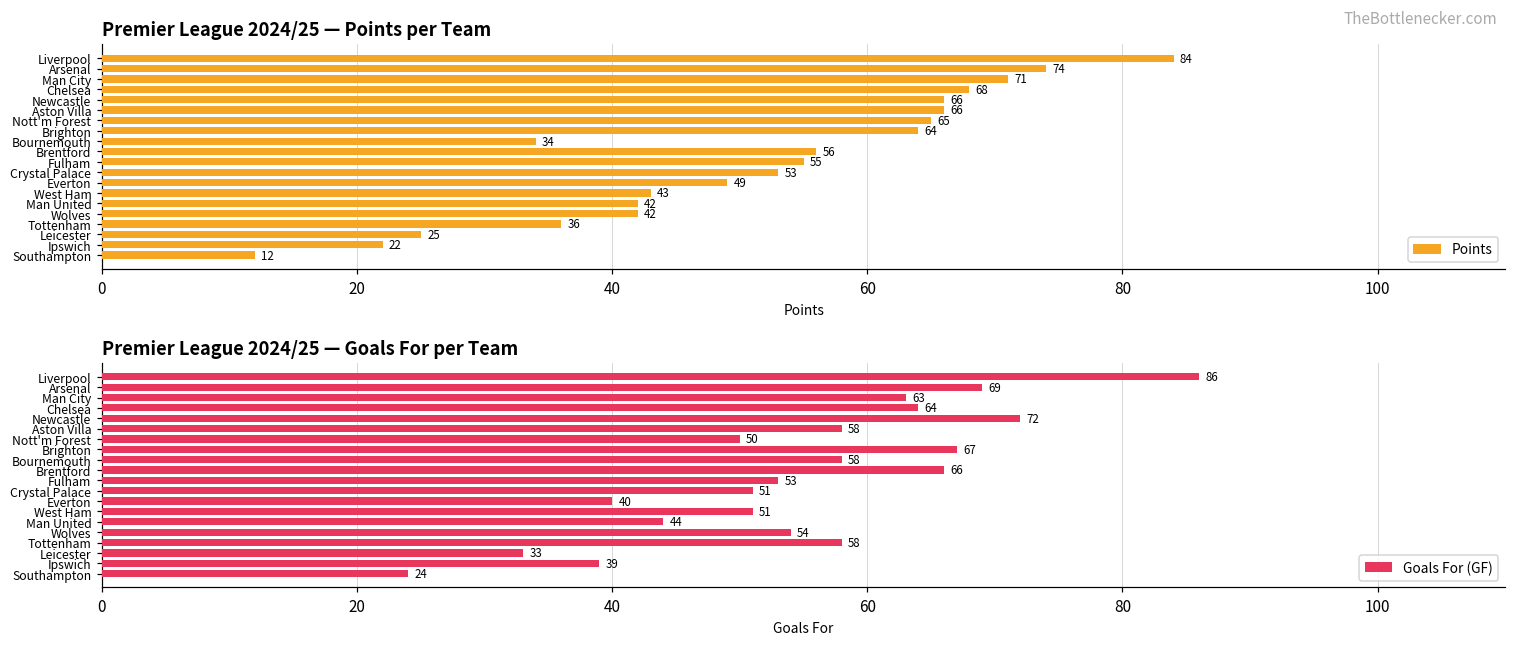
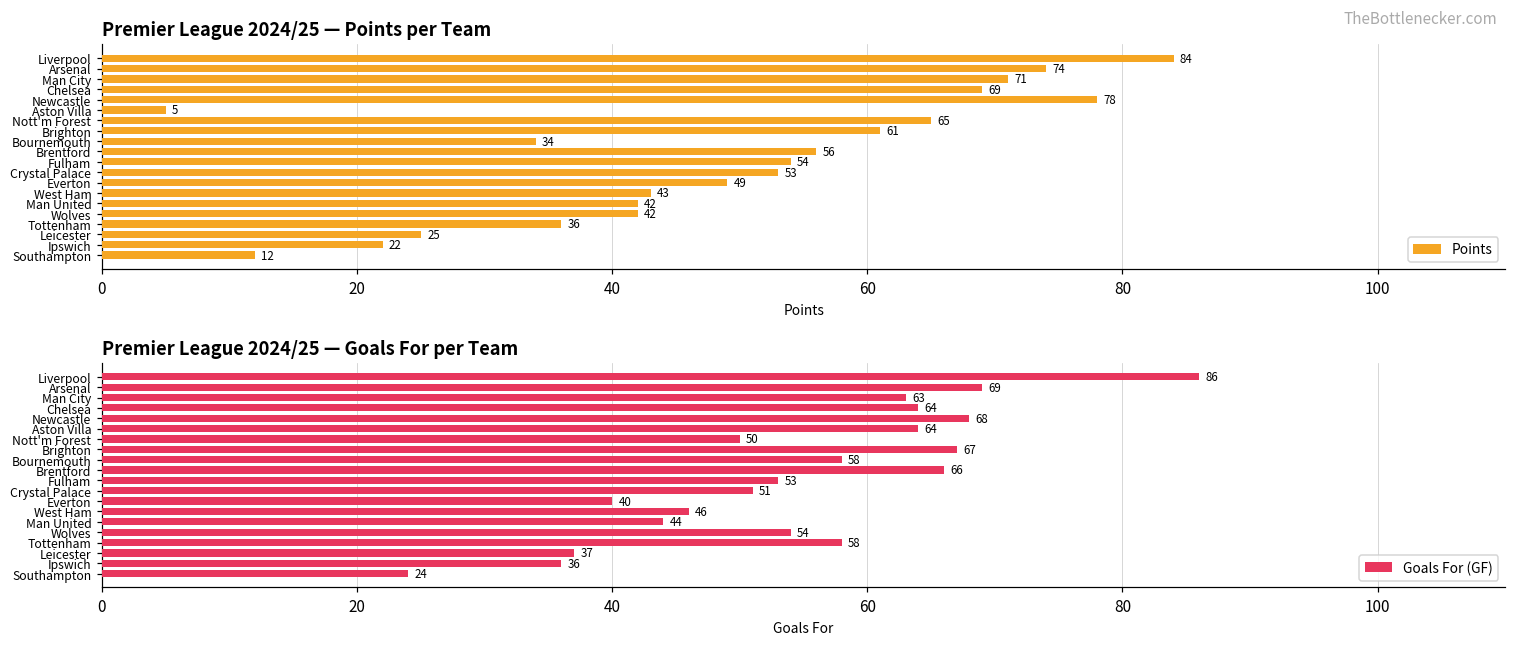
  {
    "Premier League 2024/25 — Points per Team": {
      "Liverpool": 84,
      "Arsenal": 74,
      "Man City": 71,
-     "Chelsea": 68,
-     "Newcastle": 66,
-     "Aston Villa": 66,
+     "Chelsea": 69,
+     "Newcastle": 78,
+     "Aston Villa": 5,
      "Nott'm Forest": 65,
-     "Brighton": 64,
+     "Brighton": 61,
      "Bournemouth": 34,
      "Brentford": 56,
-     "Fulham": 55,
+     "Fulham": 54,
      "Crystal Palace": 53,
      "Everton": 49,
      "West Ham": 43,
      "Man United": 42,
      "Wolves": 42,
      "Tottenham": 36,
      "Leicester": 25,
      "Ipswich": 22,
      "Southampton": 12
    },
    "Premier League 2024/25 — Goals For per Team": {
      "Liverpool": 86,
      "Arsenal": 69,
      "Man City": 63,
      "Chelsea": 64,
-     "Newcastle": 72,
-     "Aston Villa": 58,
+     "Newcastle": 68,
+     "Aston Villa": 64,
      "Nott'm Forest": 50,
      "Brighton": 67,
      "Bournemouth": 58,
      "Brentford": 66,
      "Fulham": 53,
      "Crystal Palace": 51,
      "Everton": 40,
-     "West Ham": 51,
+     "West Ham": 46,
      "Man United": 44,
      "Wolves": 54,
      "Tottenham": 58,
-     "Leicester": 33,
-     "Ipswich": 39,
+     "Leicester": 37,
+     "Ipswich": 36,
      "Southampton": 24
    }
  }
